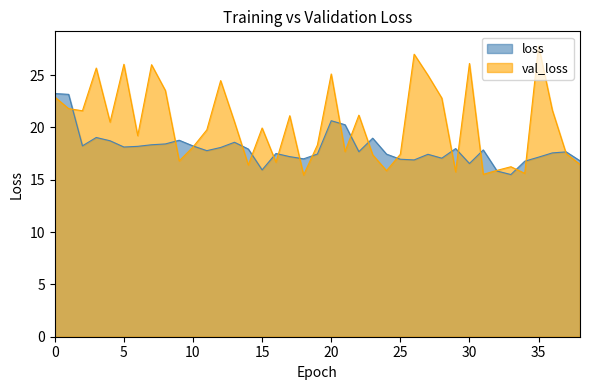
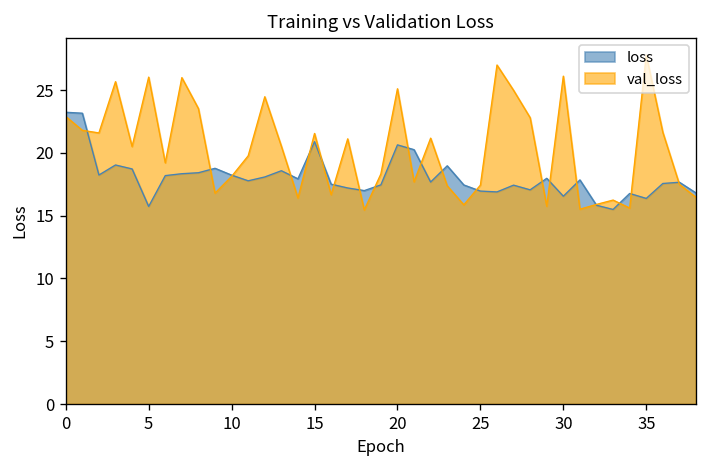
  {
    "loss": {
      "0": 23.2,
-     "5": 18.1,
-     "15": 15.9,
+     "5": 15.7,
+     "15": 20.9,
      "20": 20.6,
      "25": 17.0,
      "30": 16.6,
-     "35": 17.2
+     "35": 16.4
    },
    "val_loss": {
      "0": 22.9,
      "5": 26.0,
-     "15": 19.9,
+     "15": 21.5,
      "20": 25.1,
      "25": 17.4,
      "30": 26.1
    }
  }
